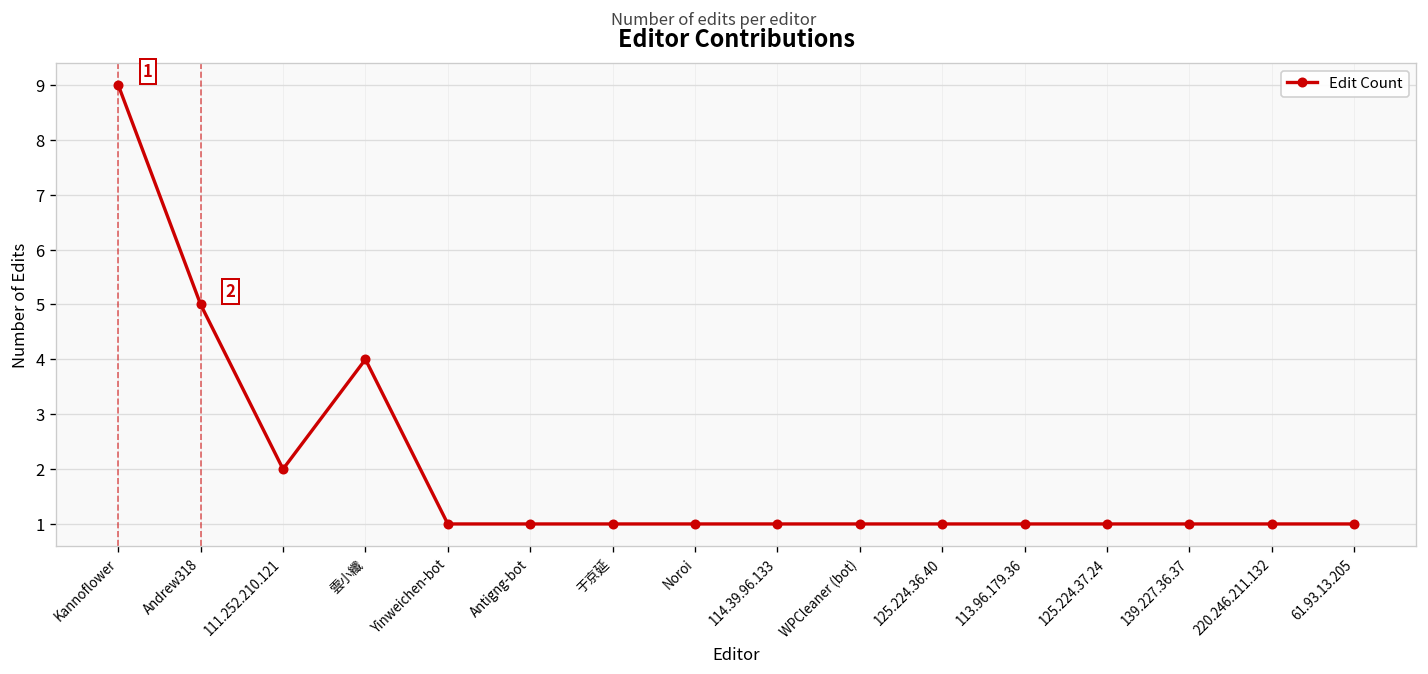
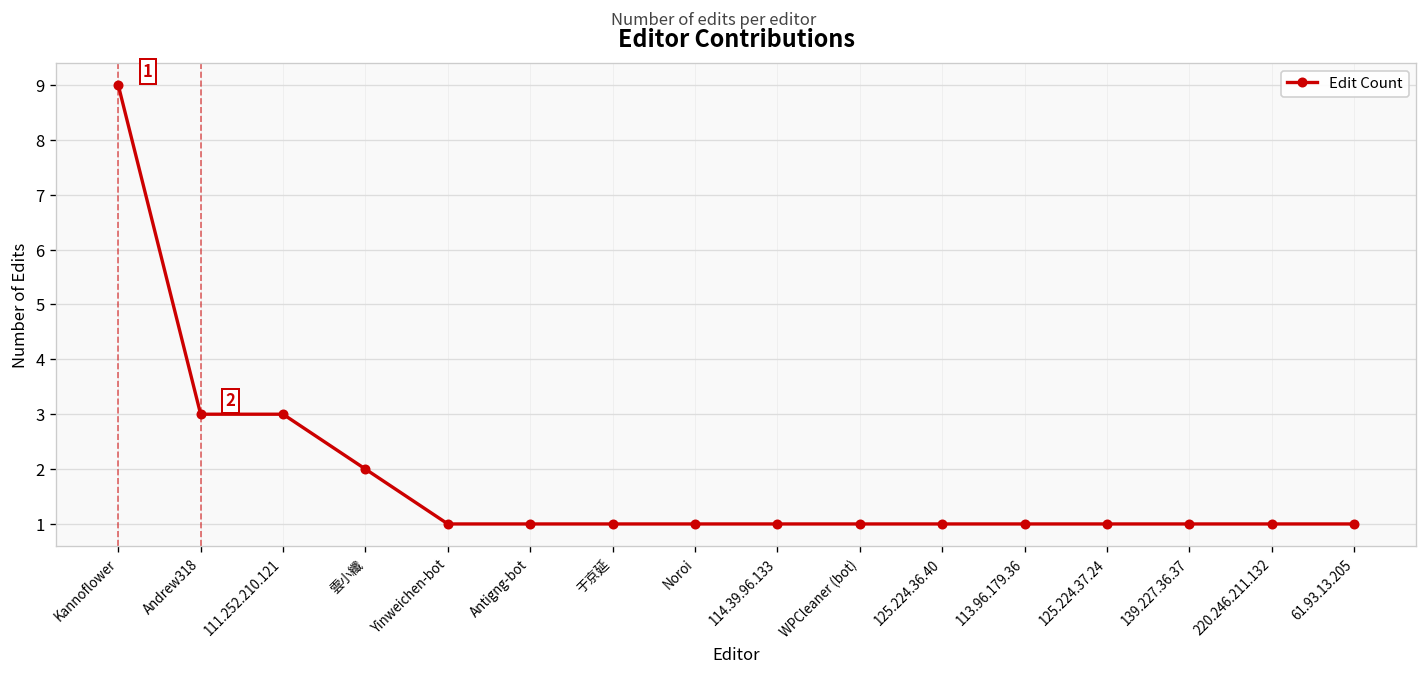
  {
-   "Andrew318": 5,
-   "111.252.210.121": 2,
-   "雲小纖": 4,
+   "Andrew318": 3,
+   "111.252.210.121": 3,
+   "雲小纖": 2,
    "Yinweichen-bot": 1,
    "Antigng-bot": 1,
    "于京延": 1,
    "Noroi": 1,
    "114.39.96.133": 1,
    "WPCleaner (bot)": 1,
    "125.224.36.40": 1,
    "113.96.179.36": 1,
    "125.224.37.24": 1,
    "139.227.36.37": 1,
    "220.246.211.132": 1,
    "61.93.13.205": 1
  }
